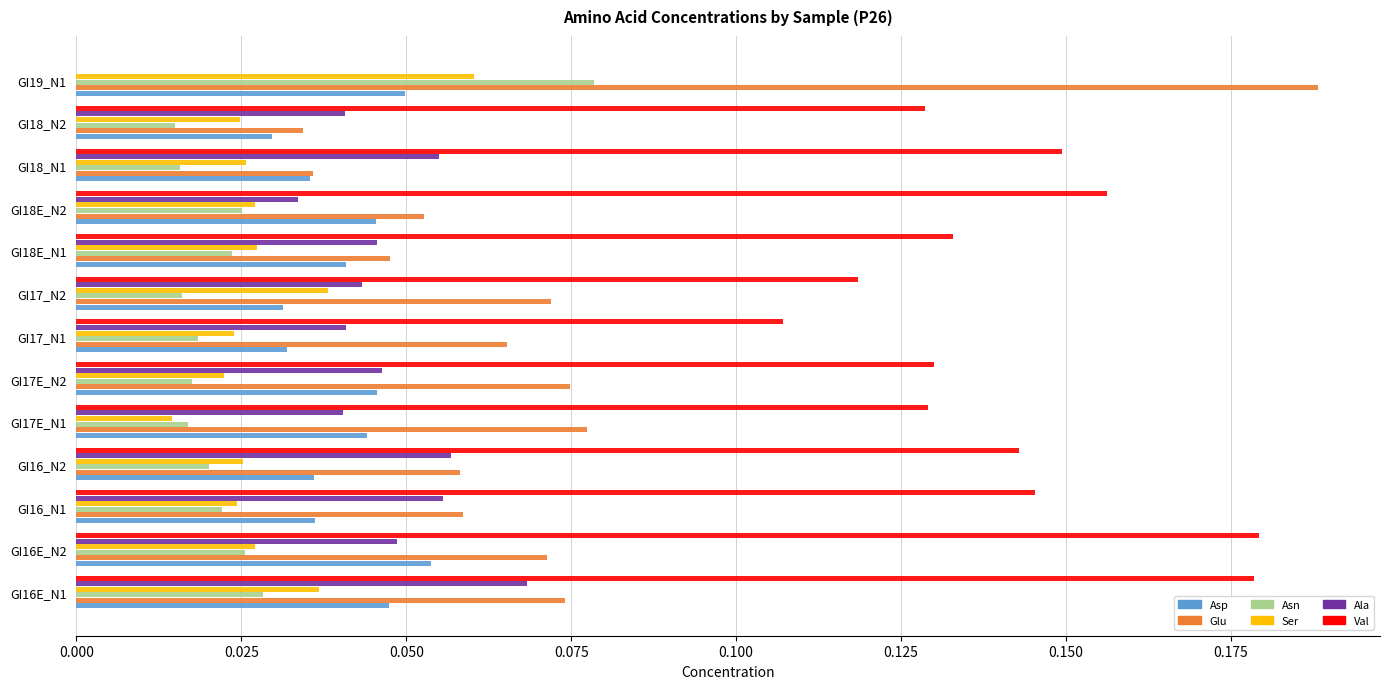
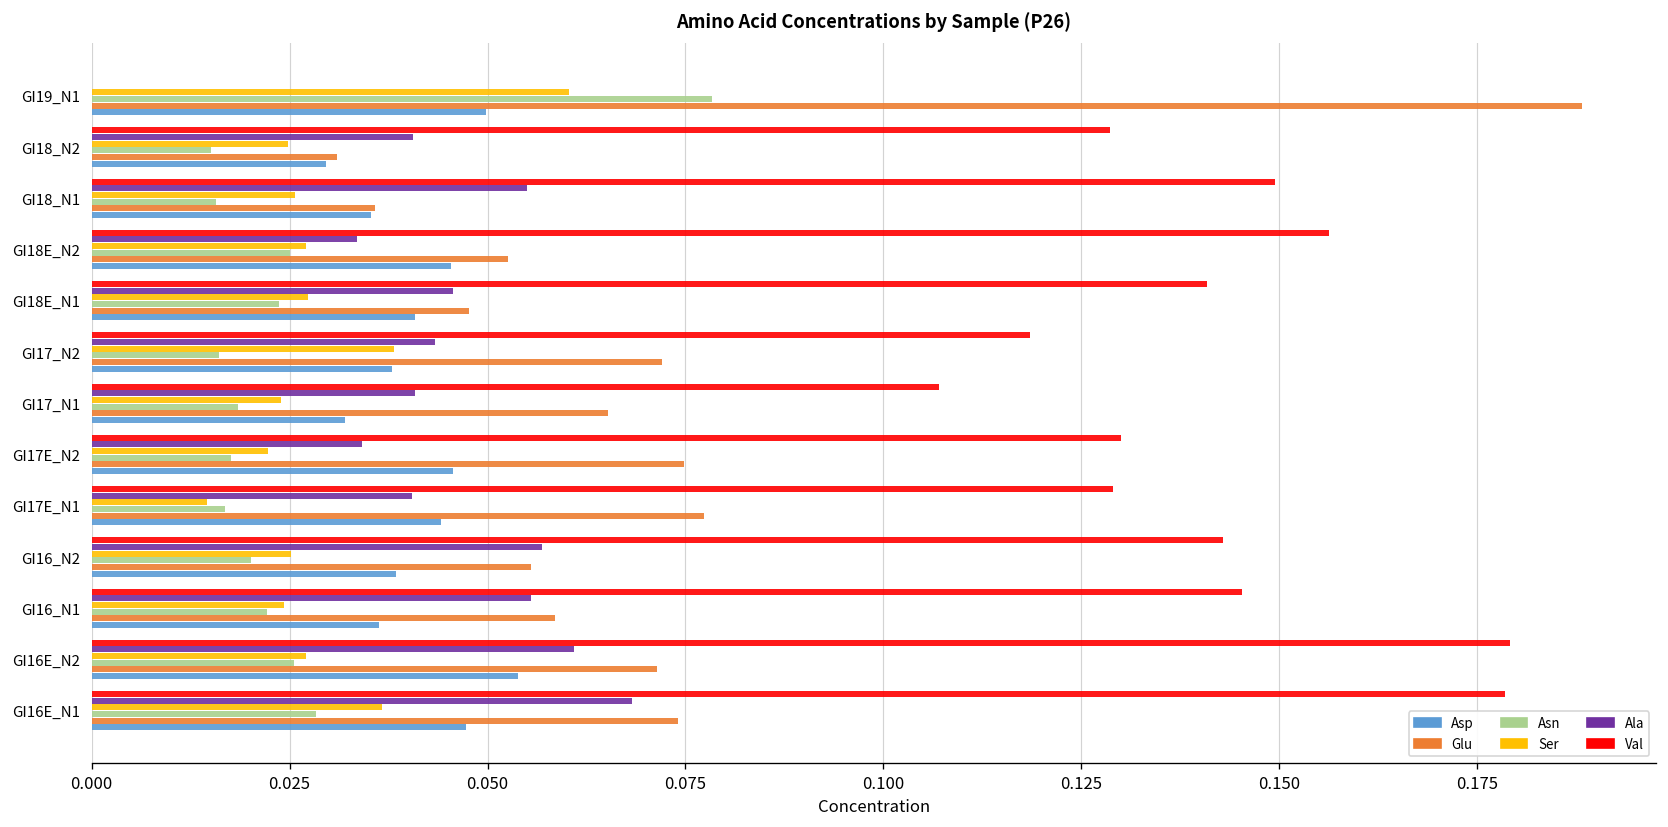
  {
    "Asp": {
      "GI19_N1": 0.050,
      "GI18_N2": 0.030,
      "GI18_N1": 0.035,
      "GI18E_N2": 0.045,
      "GI18E_N1": 0.041,
-     "GI17_N2": 0.031,
+     "GI17_N2": 0.038,
      "GI17_N1": 0.032,
      "GI17E_N2": 0.046,
      "GI17E_N1": 0.044,
-     "GI16_N2": 0.036,
+     "GI16_N2": 0.038,
      "GI16_N1": 0.036,
      "GI16E_N2": 0.054,
      "GI16E_N1": 0.047
    },
    "Glu": {
      "GI19_N1": 0.188,
-     "GI18_N2": 0.034,
+     "GI18_N2": 0.031,
      "GI18_N1": 0.036,
      "GI18E_N2": 0.053,
      "GI18E_N1": 0.048,
      "GI17_N2": 0.072,
      "GI17_N1": 0.065,
      "GI17E_N2": 0.075,
      "GI17E_N1": 0.077,
-     "GI16_N2": 0.058,
+     "GI16_N2": 0.055,
      "GI16_N1": 0.059,
      "GI16E_N2": 0.071,
      "GI16E_N1": 0.074
    },
    "Asn": {
      "GI19_N1": 0.078,
      "GI18_N2": 0.015,
      "GI18_N1": 0.016,
      "GI18E_N2": 0.025,
      "GI18E_N1": 0.024,
      "GI17_N2": 0.016,
      "GI17_N1": 0.018,
      "GI17E_N2": 0.018,
      "GI17E_N1": 0.017,
      "GI16_N2": 0.020,
      "GI16_N1": 0.022,
      "GI16E_N2": 0.026,
      "GI16E_N1": 0.028
    },
    "Ser": {
      "GI19_N1": 0.060,
      "GI18_N2": 0.025,
      "GI18_N1": 0.026,
      "GI18E_N2": 0.027,
      "GI18E_N1": 0.027,
      "GI17_N2": 0.038,
      "GI17_N1": 0.024,
      "GI17E_N2": 0.022,
      "GI17E_N1": 0.015,
      "GI16_N2": 0.025,
      "GI16_N1": 0.024,
      "GI16E_N2": 0.027,
      "GI16E_N1": 0.037
    },
    "Ala": {
      "GI19_N1": 0.000,
      "GI18_N2": 0.041,
      "GI18_N1": 0.055,
      "GI18E_N2": 0.034,
      "GI18E_N1": 0.046,
      "GI17_N2": 0.043,
      "GI17_N1": 0.041,
-     "GI17E_N2": 0.046,
+     "GI17E_N2": 0.034,
      "GI17E_N1": 0.040,
      "GI16_N2": 0.057,
      "GI16_N1": 0.056,
-     "GI16E_N2": 0.049,
+     "GI16E_N2": 0.061,
      "GI16E_N1": 0.068
    },
    "Val": {
      "GI19_N1": 0.000,
      "GI18_N2": 0.129,
      "GI18_N1": 0.149,
      "GI18E_N2": 0.156,
-     "GI18E_N1": 0.133,
+     "GI18E_N1": 0.141,
      "GI17_N2": 0.118,
      "GI17_N1": 0.107,
      "GI17E_N2": 0.130,
      "GI17E_N1": 0.129,
      "GI16_N2": 0.143,
      "GI16_N1": 0.145,
      "GI16E_N2": 0.179,
      "GI16E_N1": 0.178
    }
  }
